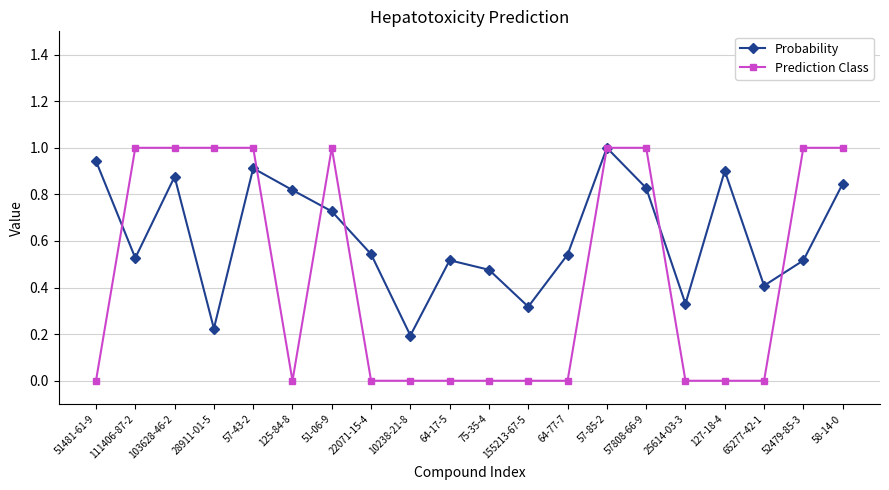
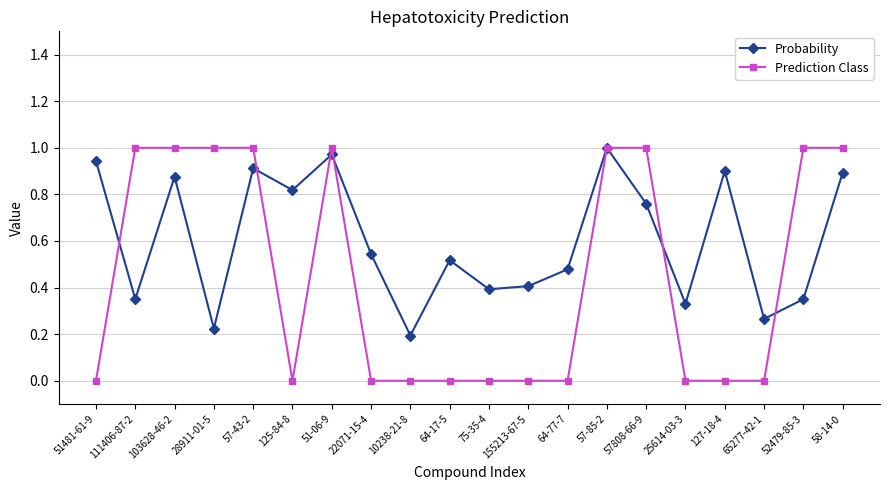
  {
    "Probability": {
      "51481-61-9": 0.94,
-     "111406-87-2": 0.53,
+     "111406-87-2": 0.35,
      "103628-46-2": 0.88,
      "28911-01-5": 0.22,
      "57-43-2": 0.91,
      "125-84-8": 0.82,
-     "51-06-9": 0.73,
+     "51-06-9": 0.97,
      "22071-15-4": 0.54,
      "10238-21-8": 0.19,
      "64-17-5": 0.52,
-     "75-35-4": 0.48,
-     "155213-67-5": 0.32,
-     "64-77-7": 0.54,
-     "57808-66-9": 0.83,
+     "75-35-4": 0.39,
+     "155213-67-5": 0.41,
+     "64-77-7": 0.48,
+     "57808-66-9": 0.76,
      "25614-03-3": 0.33,
      "127-18-4": 0.90,
-     "65277-42-1": 0.41,
-     "52479-85-3": 0.52,
-     "58-14-0": 0.85
+     "65277-42-1": 0.27,
+     "52479-85-3": 0.35,
+     "58-14-0": 0.89
    },
    "Prediction Class": {
      "51481-61-9": 0.00,
      "111406-87-2": 1.00,
      "103628-46-2": 1.00,
      "28911-01-5": 1.00,
      "57-43-2": 1.00,
      "125-84-8": 0.00,
      "51-06-9": 1.00,
      "22071-15-4": 0.00,
      "10238-21-8": 0.00,
      "64-17-5": 0.00,
      "75-35-4": 0.00,
      "155213-67-5": 0.00,
      "64-77-7": 0.00,
      "57808-66-9": 1.00,
      "25614-03-3": 0.00,
      "127-18-4": 0.00,
      "65277-42-1": 0.00,
      "52479-85-3": 1.00,
      "58-14-0": 1.00
    }
  }
